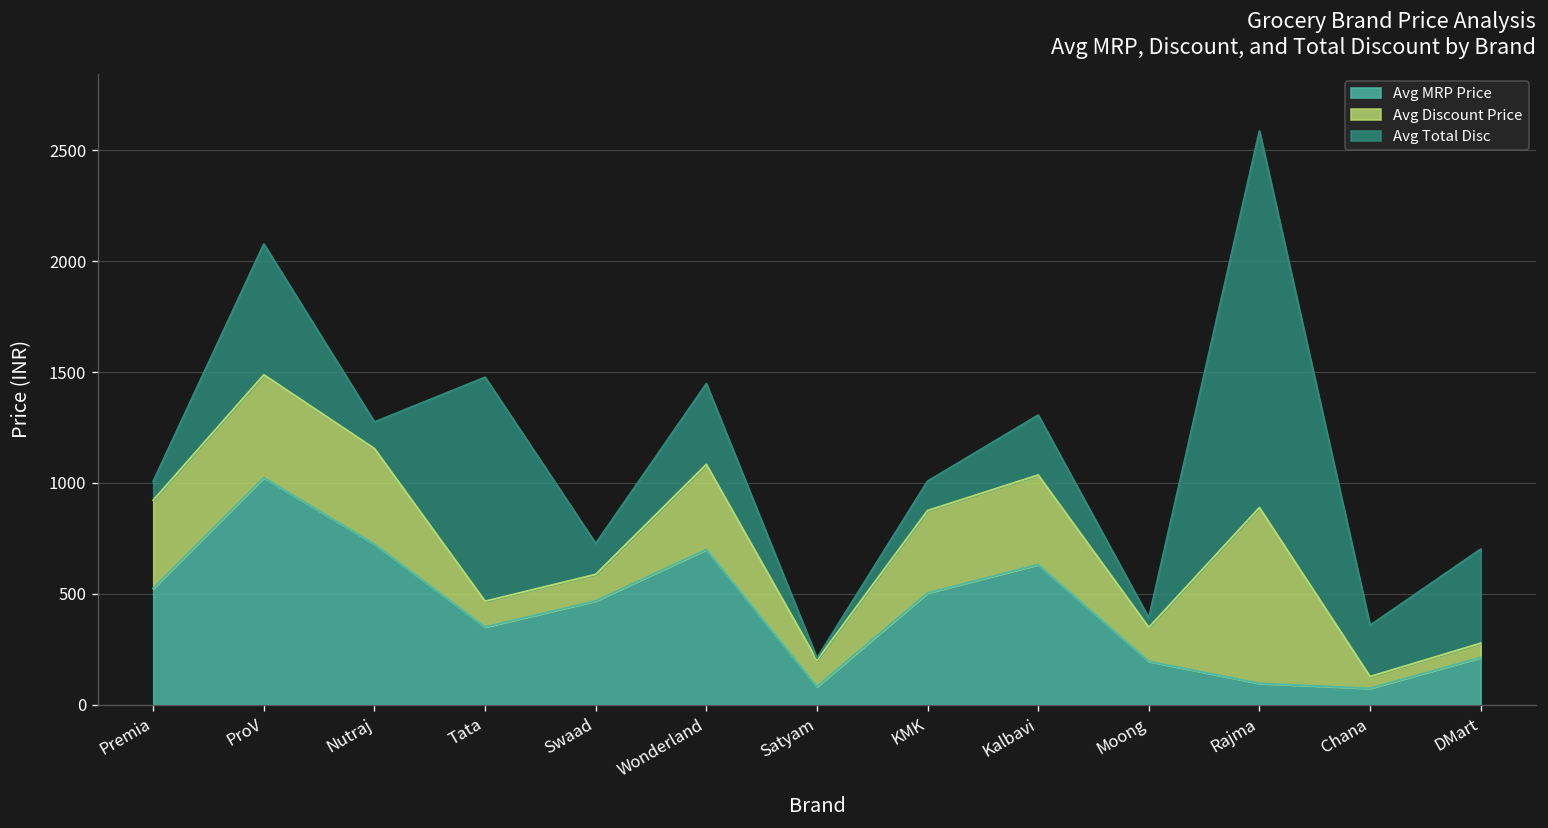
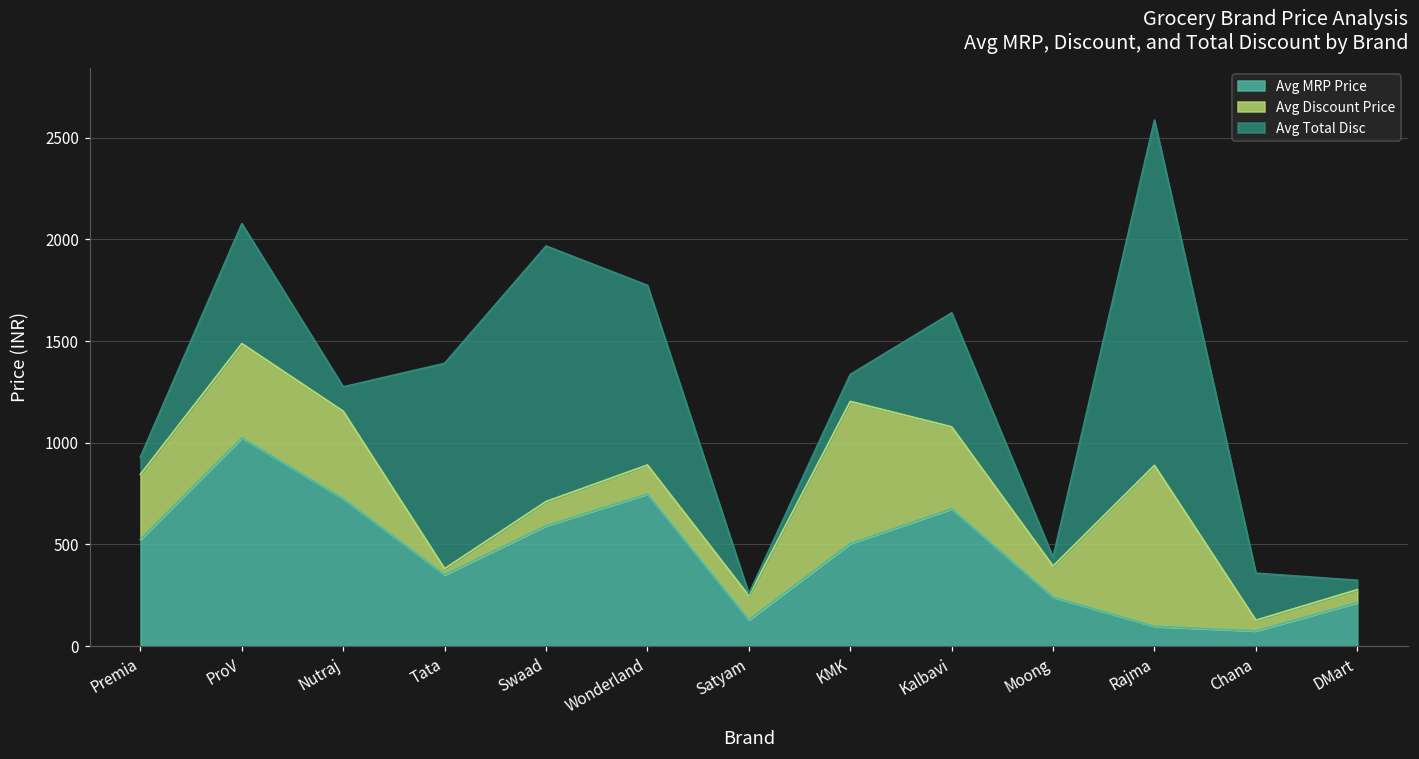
  {
    "Avg MRP Price": {
      "Premia": 520,
      "ProV": 1020,
      "Nutraj": 720,
      "Tata": 350,
-     "Swaad": 470,
-     "Wonderland": 700,
-     "Satyam": 80,
+     "Swaad": 590,
+     "Wonderland": 750,
+     "Satyam": 130,
      "KMK": 500,
-     "Kalbavi": 630,
-     "Moong": 200,
+     "Kalbavi": 670,
+     "Moong": 240,
      "Rajma": 100,
      "Chana": 70,
      "DMart": 210
    },
    "Avg Discount Price": {
-     "Premia": 400,
+     "Premia": 320,
      "ProV": 460,
      "Nutraj": 430,
-     "Tata": 120,
+     "Tata": 30,
      "Swaad": 120,
-     "Wonderland": 380,
-     "KMK": 370,
+     "Wonderland": 140,
+     "KMK": 700,
      "Kalbavi": 400,
      "Moong": 150,
      "Rajma": 790,
      "Chana": 50,
      "DMart": 60
    },
    "Avg Total Disc": {
      "Premia": 90,
      "ProV": 590,
      "Nutraj": 120,
      "Tata": 1010,
-     "Swaad": 140,
-     "Wonderland": 360,
+     "Swaad": 1260,
+     "Wonderland": 880,
      "KMK": 130,
-     "Kalbavi": 270,
+     "Kalbavi": 560,
      "Moong": 40,
      "Rajma": 1700,
      "Chana": 230,
-     "DMart": 420
+     "DMart": 50
    }
  }
